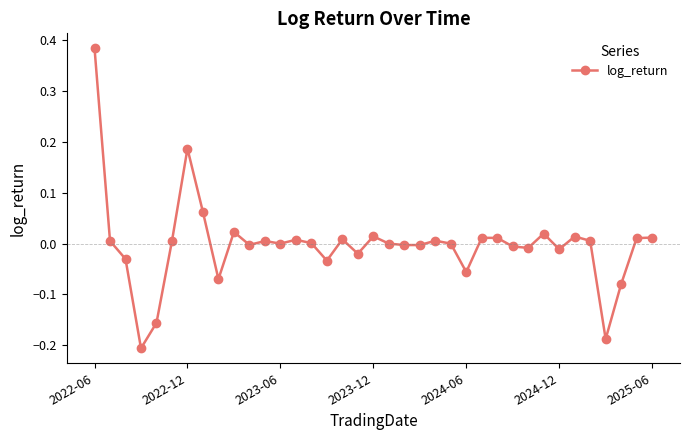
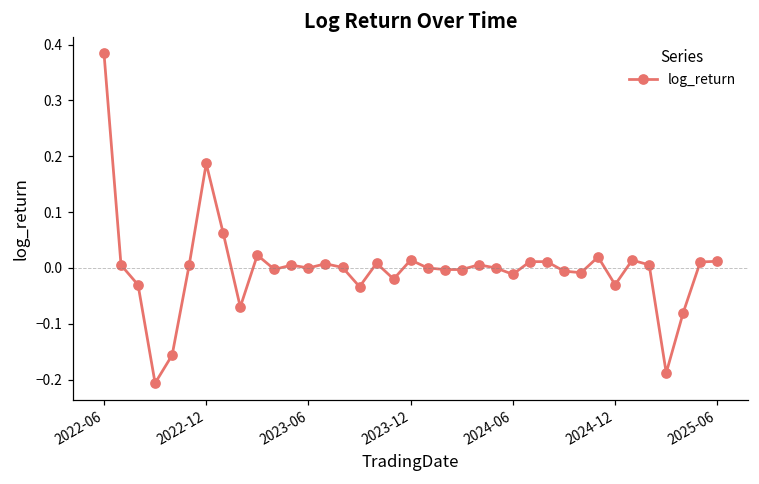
  {
    "2022-06": 0.38,
    "2022-12": 0.19,
    "2023-06": 0.00,
    "2023-12": 0.01,
-   "2024-06": -0.06,
-   "2024-12": -0.01,
+   "2024-06": -0.01,
+   "2024-12": -0.03,
    "2025-06": 0.01
  }
